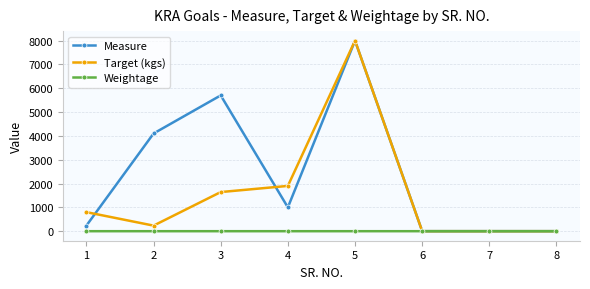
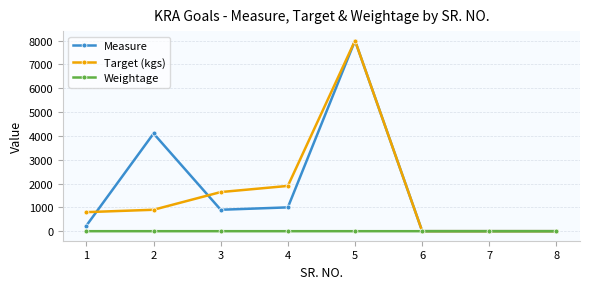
  {
    "Measure": {
      "1": 200,
      "2": 4100,
-     "3": 5700,
+     "3": 900,
      "4": 1000
    },
    "Target (kgs)": {
      "1": 800,
-     "2": 200,
+     "2": 900,
      "3": 1600,
      "4": 1900
    },
    "Weightage": {
      "1": 0,
      "2": 0,
      "3": 0,
      "4": 0,
      "5": 0
    }
  }
